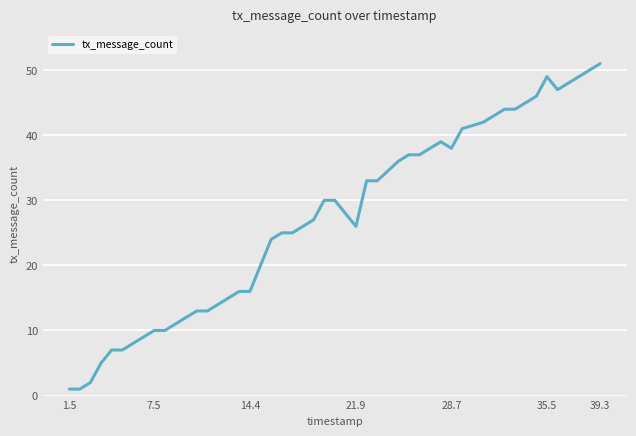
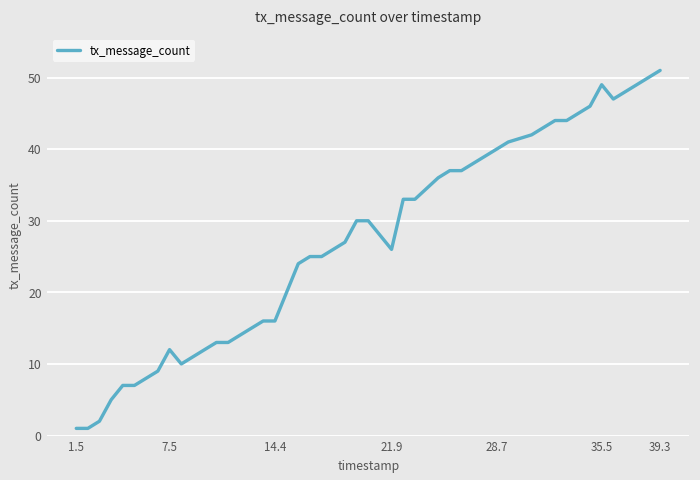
  {
    "1.5": 1,
-   "7.5": 10,
+   "7.5": 12,
    "14.4": 16,
    "21.9": 26,
-   "28.7": 38,
+   "28.7": 40,
    "35.5": 49,
    "39.3": 51
  }
